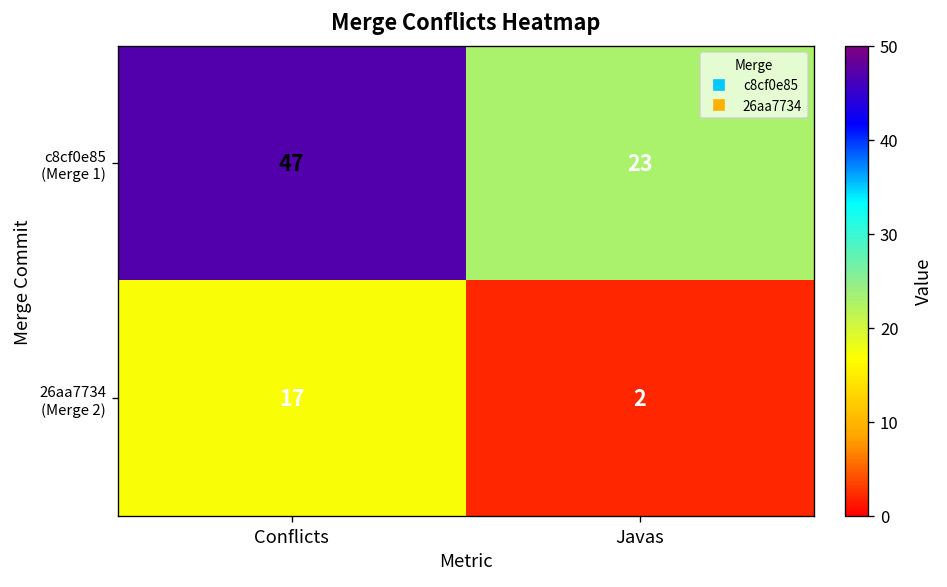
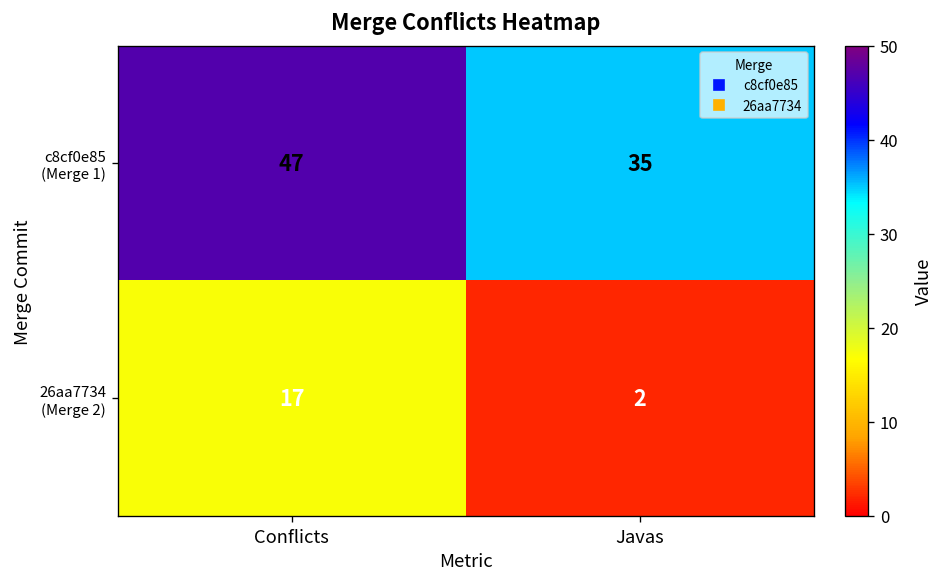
  {
    "c8cf0e85 (Merge 1)": {
      "Conflicts": 47,
-     "Javas": 23
+     "Javas": 35
    },
    "26aa7734 (Merge 2)": {
      "Conflicts": 17,
      "Javas": 2
    }
  }
